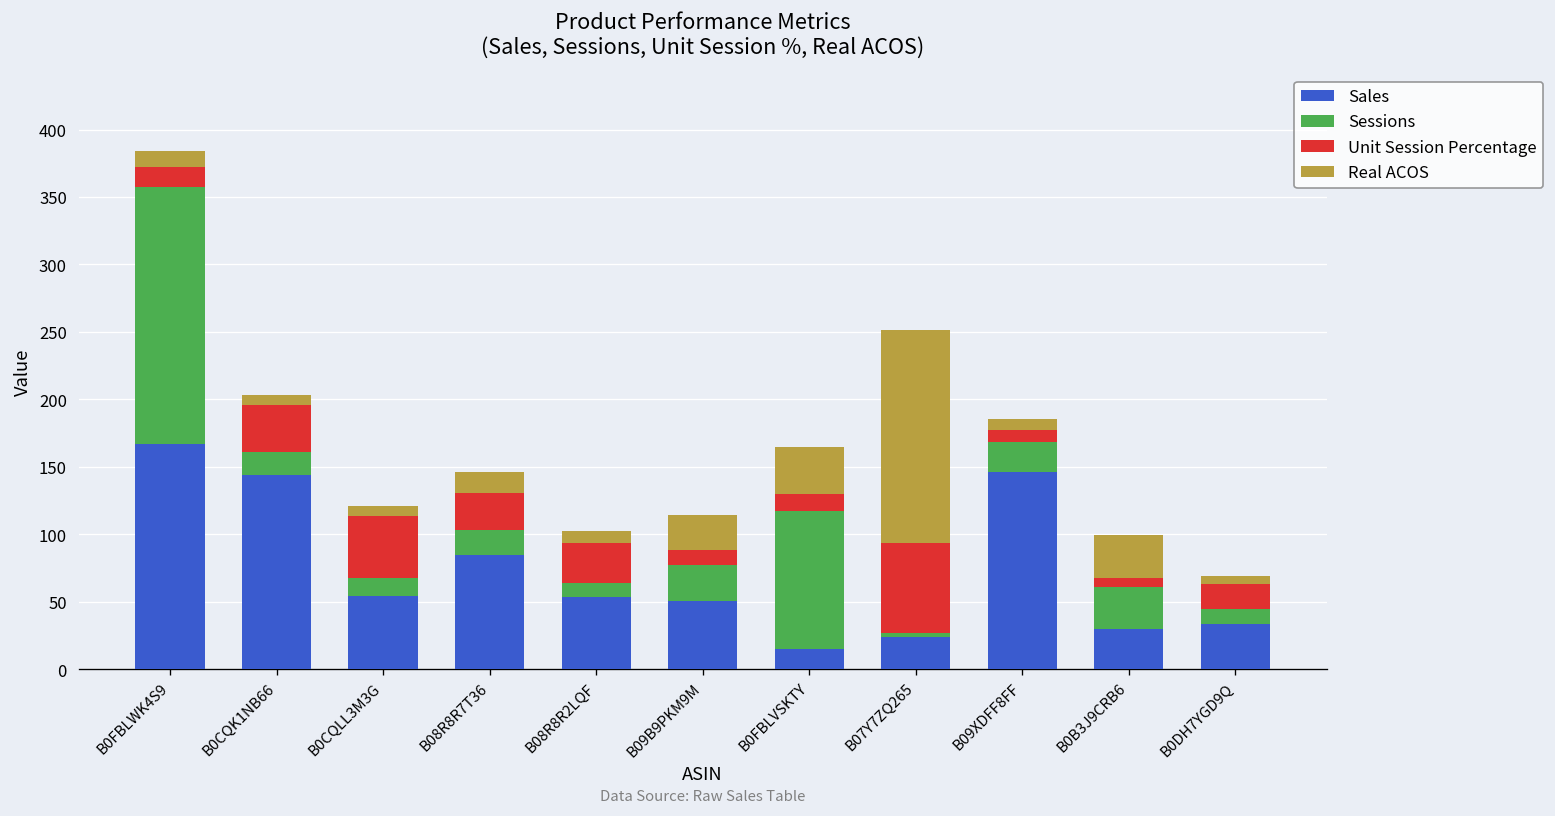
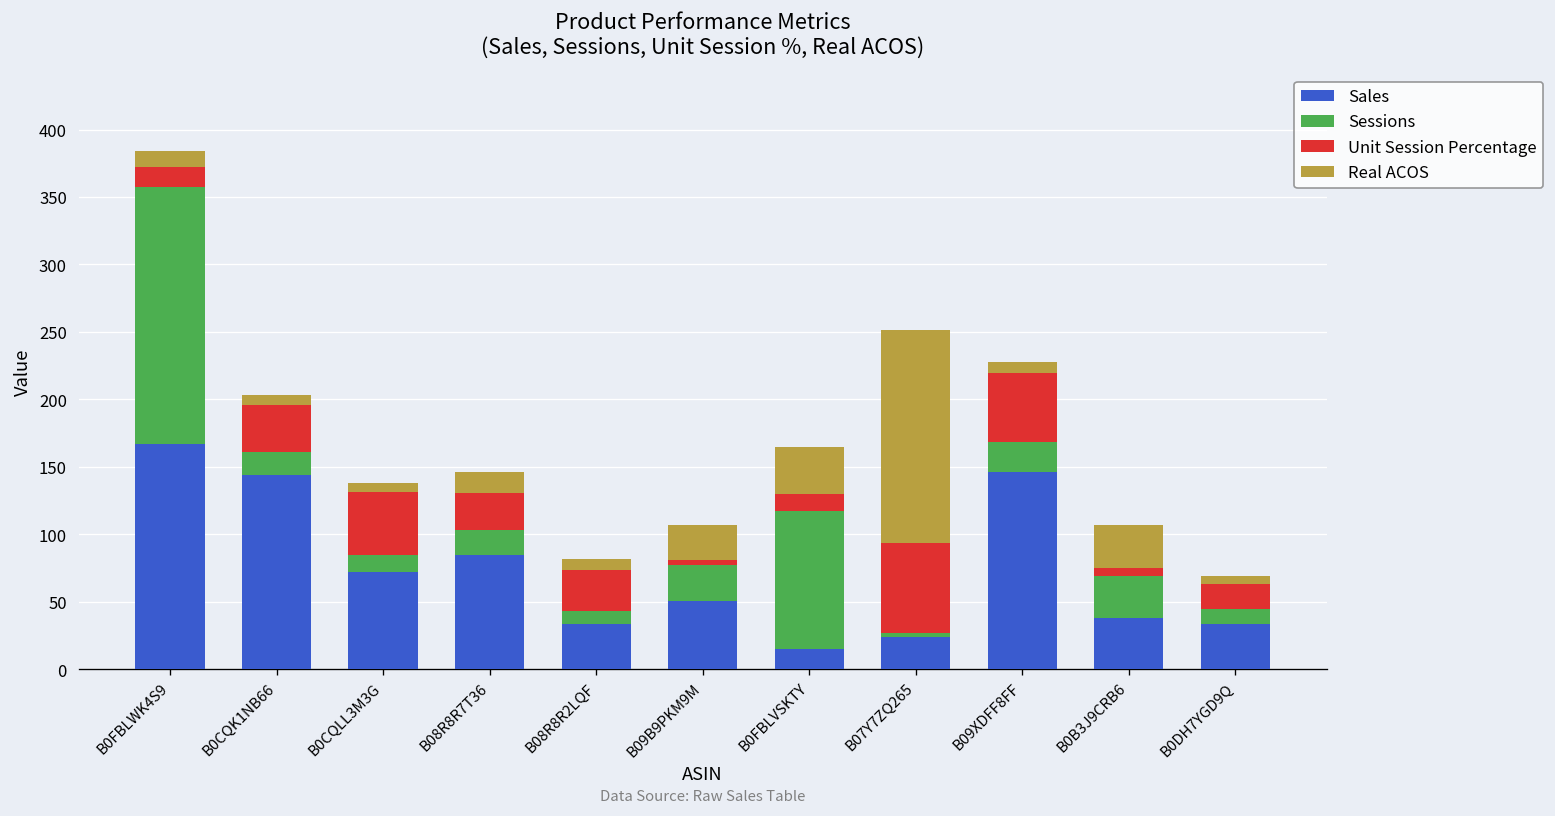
  {
    "Sales": {
      "B0FBLWK4S9": 167,
      "B0CQK1NB66": 144,
-     "B0CQLL3M3G": 55,
+     "B0CQLL3M3G": 72,
      "B08R8R7T36": 85,
-     "B08R8R2LQF": 54,
+     "B08R8R2LQF": 33,
      "B09B9PKM9M": 51,
      "B0FBLVSKTY": 15,
      "B07Y7ZQ265": 24,
      "B09XDFF8FF": 146,
-     "B0B3J9CRB6": 30,
+     "B0B3J9CRB6": 38,
      "B0DH7YGD9Q": 34
    },
    "Sessions": {
      "B0FBLWK4S9": 190,
      "B0CQK1NB66": 17,
      "B0CQLL3M3G": 13,
      "B08R8R7T36": 18,
      "B08R8R2LQF": 10,
      "B09B9PKM9M": 26,
      "B0FBLVSKTY": 102,
      "B07Y7ZQ265": 3,
      "B09XDFF8FF": 22,
      "B0B3J9CRB6": 31,
      "B0DH7YGD9Q": 11
    },
    "Unit Session Percentage": {
      "B0FBLWK4S9": 15,
      "B0CQK1NB66": 35,
      "B0CQLL3M3G": 46,
      "B08R8R7T36": 28,
      "B08R8R2LQF": 30,
-     "B09B9PKM9M": 12,
+     "B09B9PKM9M": 4,
      "B0FBLVSKTY": 13,
      "B07Y7ZQ265": 67,
-     "B09XDFF8FF": 9,
+     "B09XDFF8FF": 51,
      "B0B3J9CRB6": 6,
      "B0DH7YGD9Q": 18
    },
    "Real ACOS": {
      "B0FBLWK4S9": 12,
      "B0CQK1NB66": 7,
      "B0CQLL3M3G": 7,
      "B08R8R7T36": 15,
      "B08R8R2LQF": 9,
      "B09B9PKM9M": 26,
      "B0FBLVSKTY": 35,
      "B07Y7ZQ265": 158,
      "B09XDFF8FF": 8,
      "B0B3J9CRB6": 32,
      "B0DH7YGD9Q": 6
    }
  }
